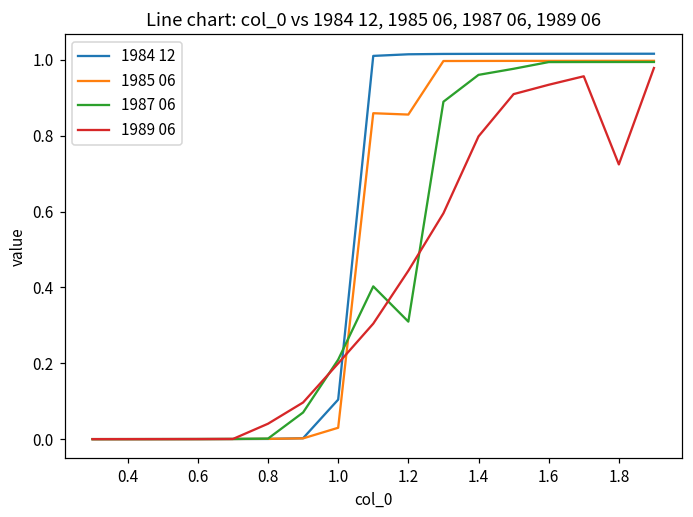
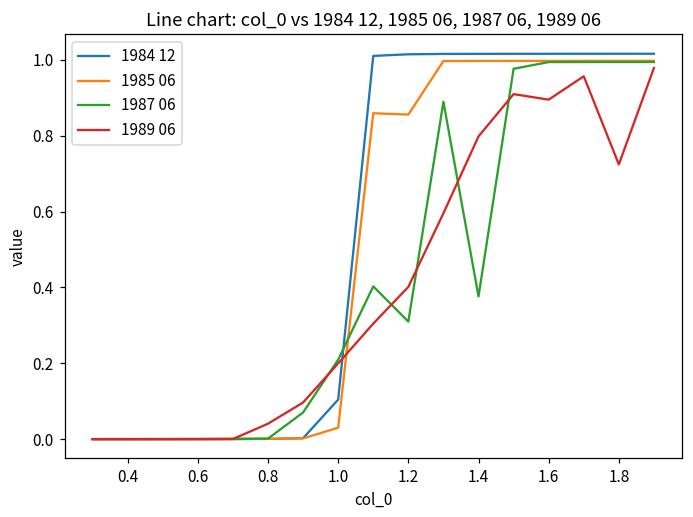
  {
    "1984 12": {
      "1.0": 0.10,
      "1.2": 1.01,
      "1.4": 1.02,
      "1.6": 1.02,
      "1.8": 1.02
    },
    "1985 06": {
      "1.0": 0.03,
      "1.2": 0.86,
      "1.4": 1.00
    },
    "1987 06": {
      "1.0": 0.21,
      "1.2": 0.31,
-     "1.4": 0.96
+     "1.4": 0.38
    },
    "1989 06": {
      "0.8": 0.04,
      "1.0": 0.20,
-     "1.2": 0.44,
+     "1.2": 0.40,
      "1.4": 0.80,
-     "1.6": 0.93,
+     "1.6": 0.90,
      "1.8": 0.72
    }
  }
